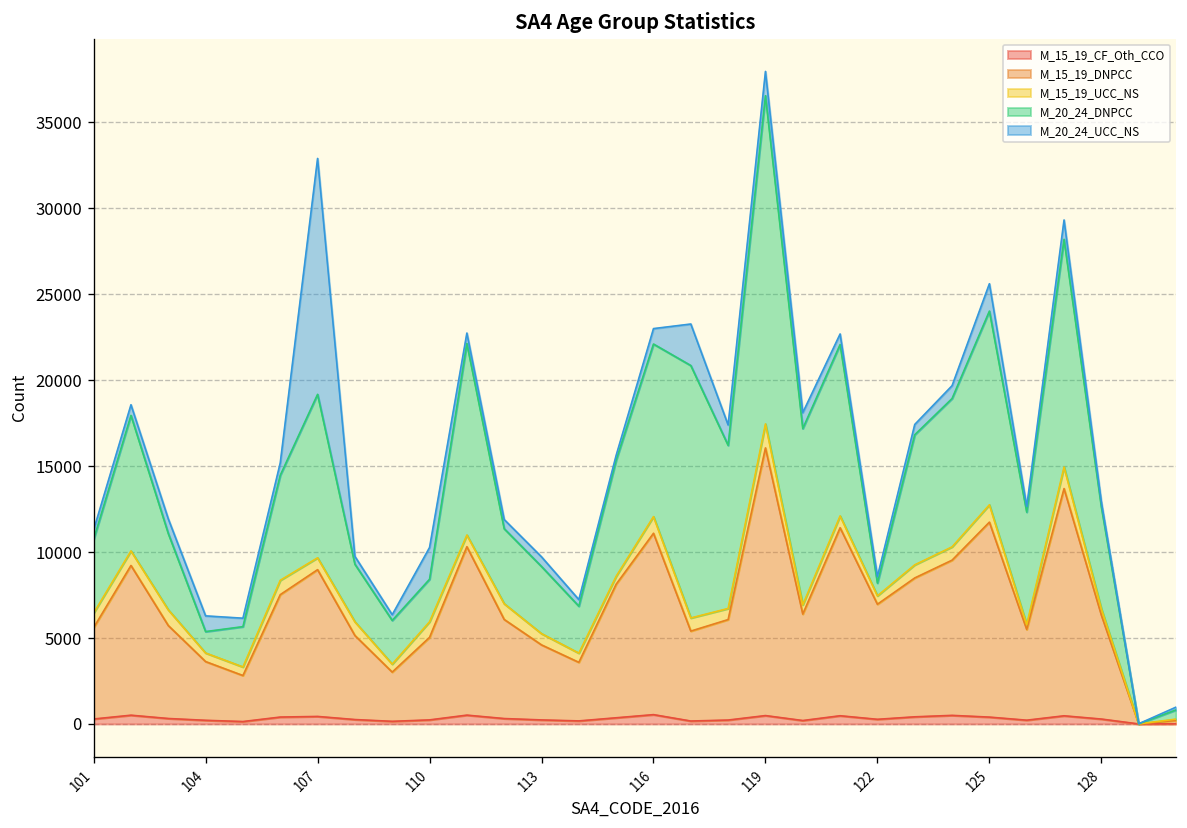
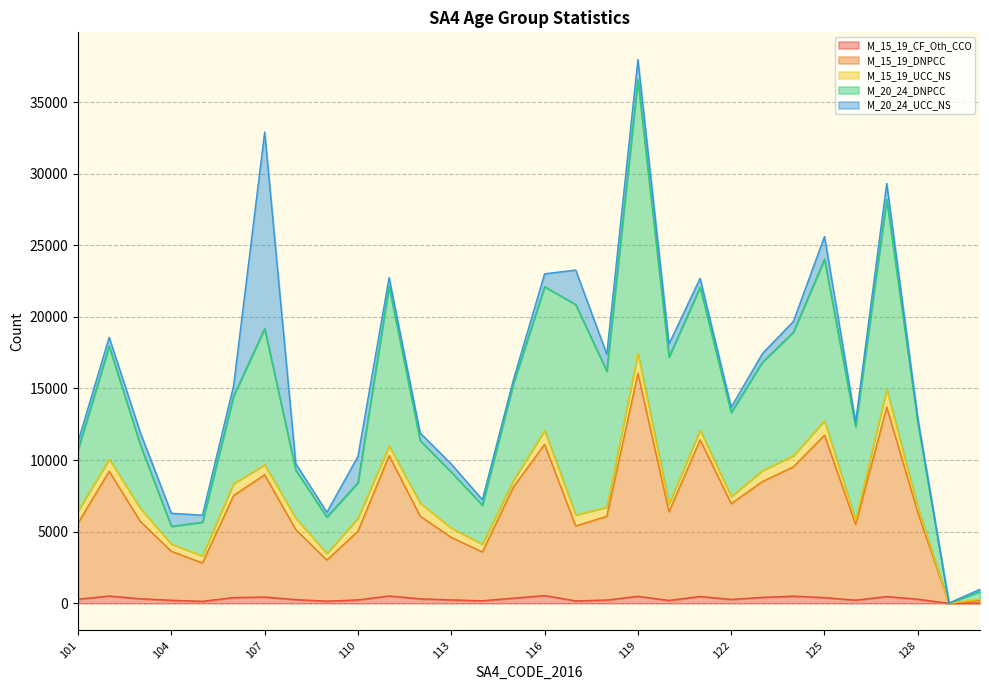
  {
    "M_20_24_DNPCC": {
      "101": 4300,
      "104": 1200,
      "107": 9500,
      "110": 2500,
      "113": 3900,
      "116": 10000,
      "119": 19100,
-     "122": 700,
+     "122": 5900,
      "125": 11300,
      "128": 5900
    },
    "M_20_24_UCC_NS": {
      "101": 600,
      "104": 900,
      "107": 13700,
      "110": 1800,
      "113": 600,
      "116": 900,
      "119": 1400,
      "122": 400,
      "125": 1600,
      "128": 300
    }
  }
